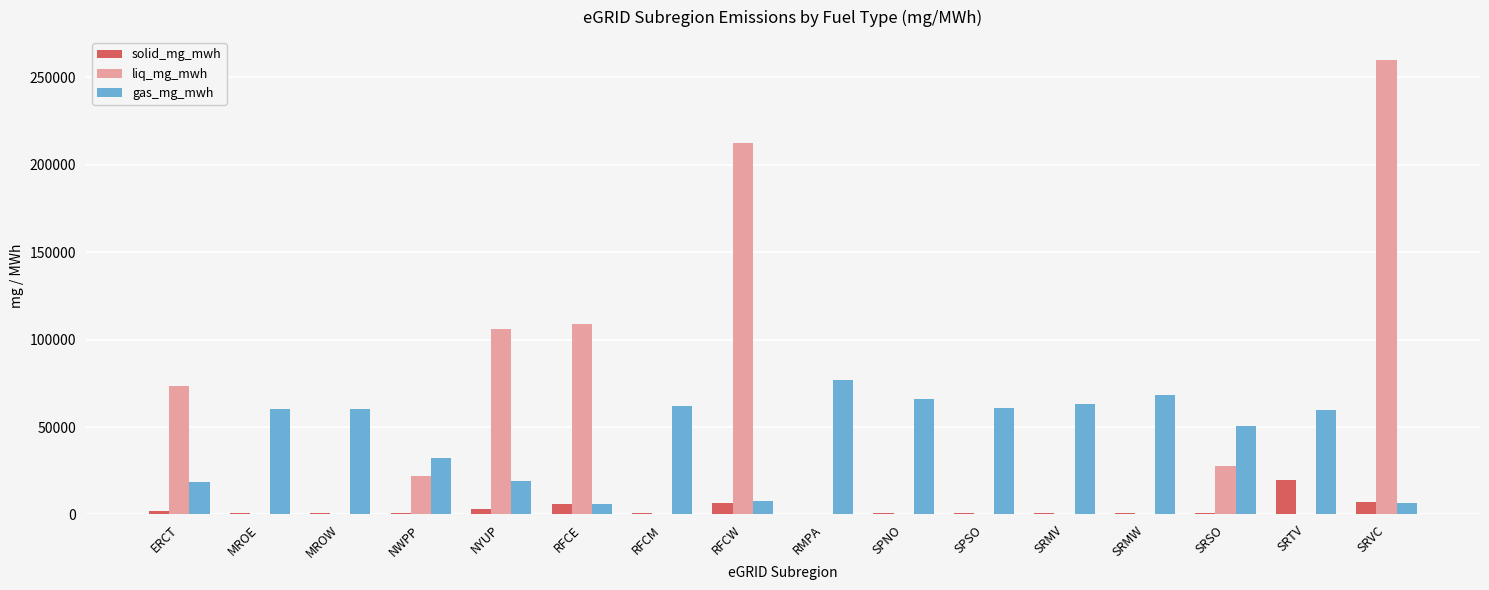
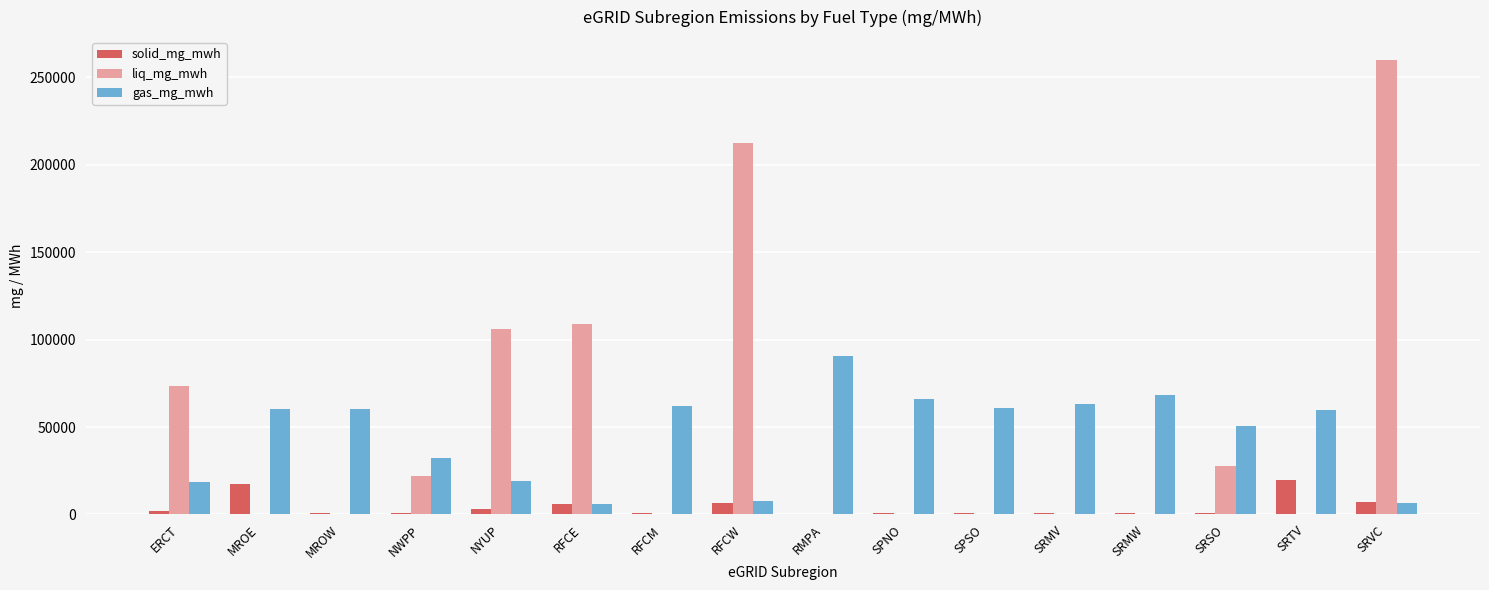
  {
    "solid_mg_mwh": {
      "ERCT": 2000,
-     "MROE": 1000,
+     "MROE": 18000,
      "NYUP": 3000,
      "RFCE": 6000,
      "RFCW": 6000,
      "SRTV": 19000,
      "SRVC": 7000
    },
    "liq_mg_mwh": {
      "ERCT": 73000,
      "MROE": 0,
      "MROW": 0,
      "NWPP": 22000,
      "NYUP": 106000,
      "RFCE": 109000,
      "RFCM": 0,
      "RFCW": 212000,
      "RMPA": 0,
      "SPNO": 0,
      "SPSO": 0,
      "SRMV": 0,
      "SRMW": 0,
      "SRSO": 28000,
      "SRTV": 0,
      "SRVC": 260000
    },
    "gas_mg_mwh": {
      "ERCT": 18000,
      "MROE": 60000,
      "MROW": 60000,
      "NWPP": 32000,
      "NYUP": 19000,
      "RFCE": 6000,
      "RFCM": 62000,
      "RFCW": 8000,
-     "RMPA": 77000,
+     "RMPA": 90000,
      "SPNO": 66000,
      "SPSO": 61000,
      "SRMV": 63000,
      "SRMW": 68000,
      "SRSO": 50000,
      "SRTV": 60000,
      "SRVC": 6000
    }
  }
